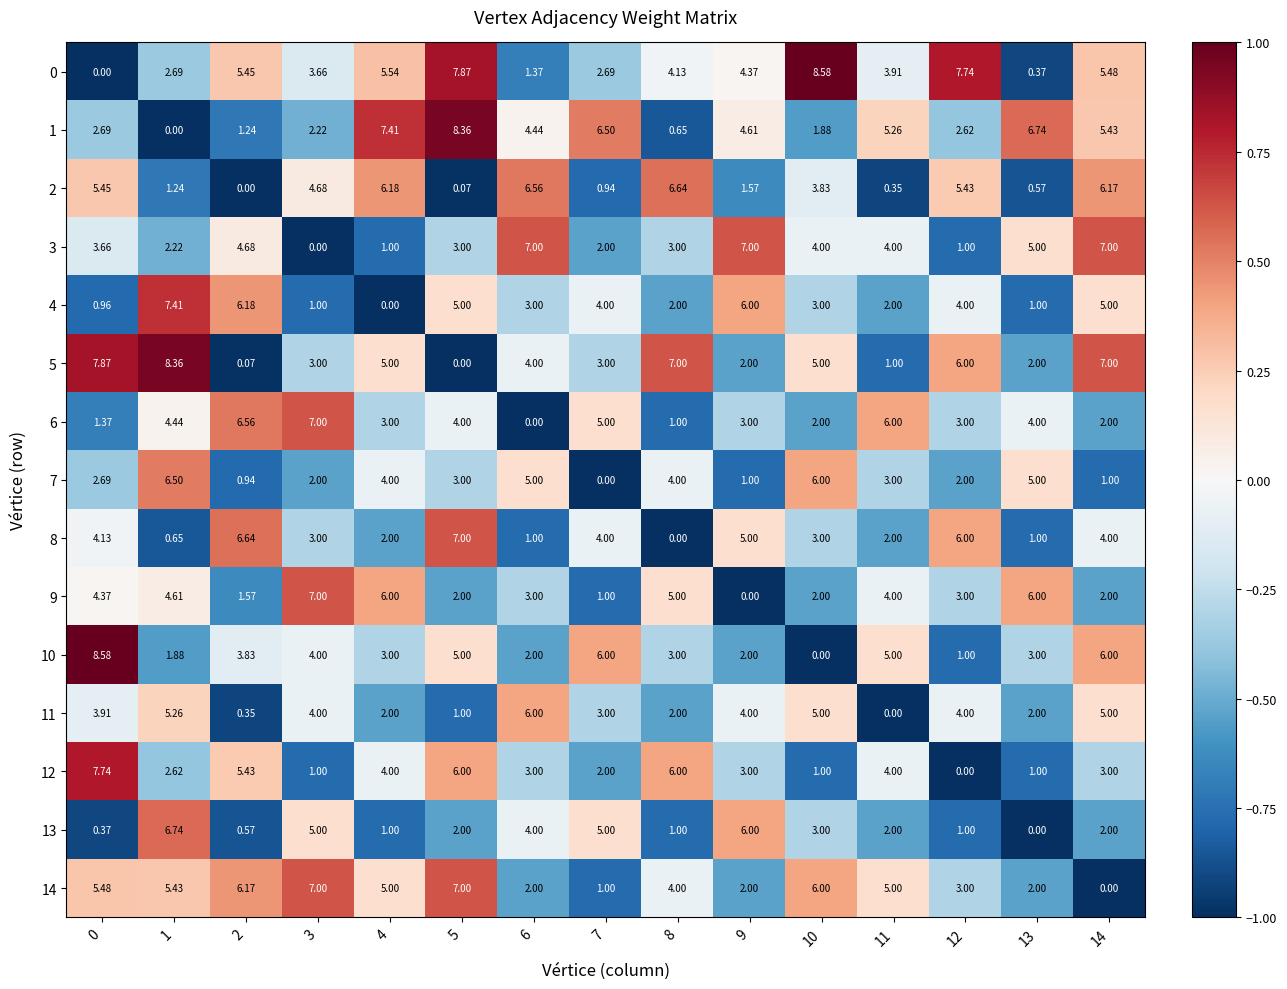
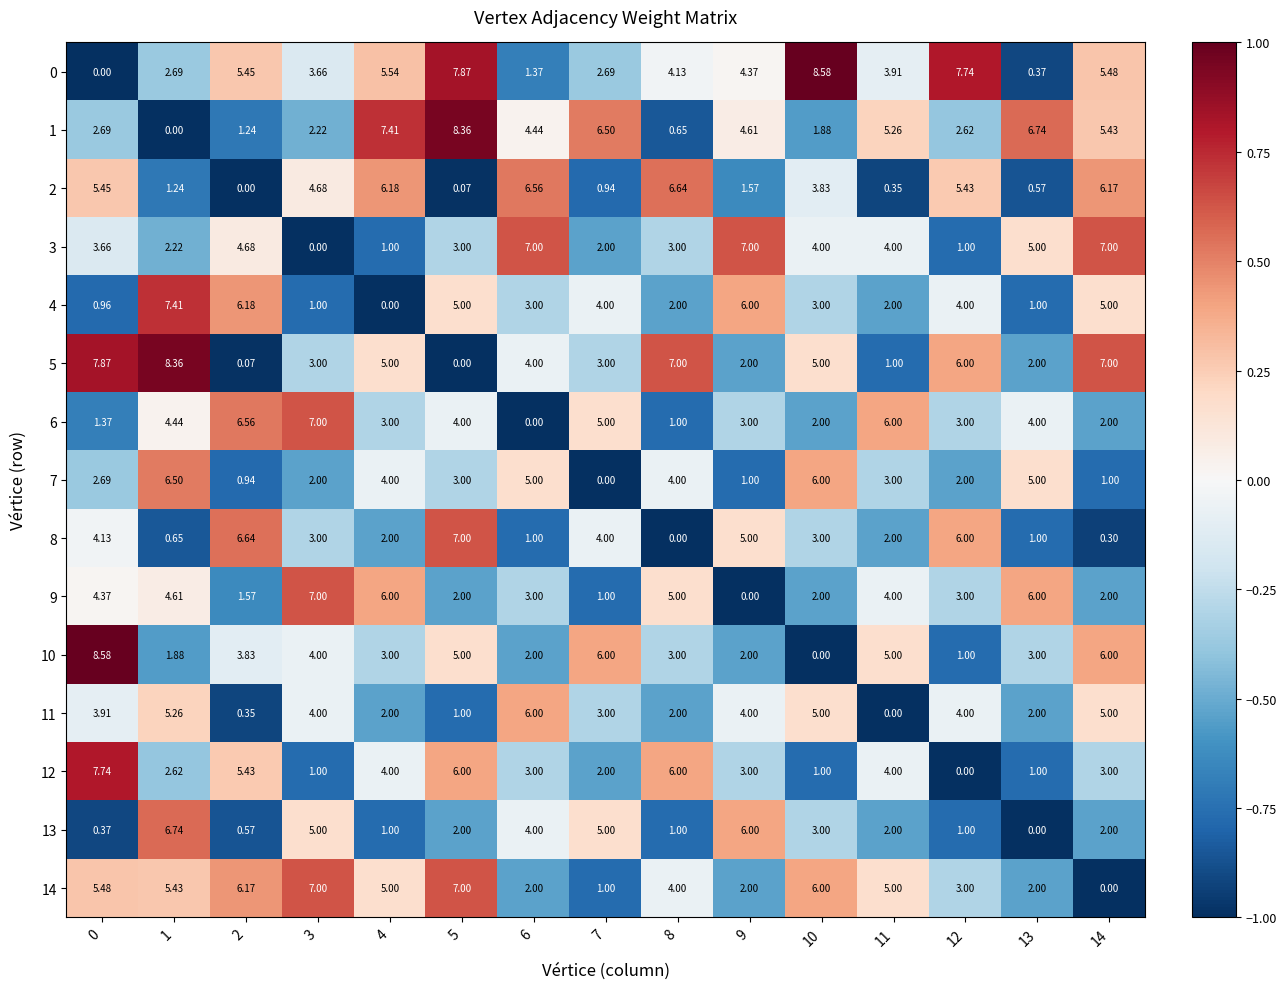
  {
    "8": {
      "0": 4.13,
      "1": 0.65,
      "2": 6.64,
      "3": 3.00,
      "4": 2.00,
      "5": 7.00,
      "6": 1.00,
      "7": 4.00,
      "8": 0.00,
      "9": 5.00,
      "10": 3.00,
      "11": 2.00,
      "12": 6.00,
      "13": 1.00,
-     "14": 4.00
+     "14": 0.30
    }
  }
